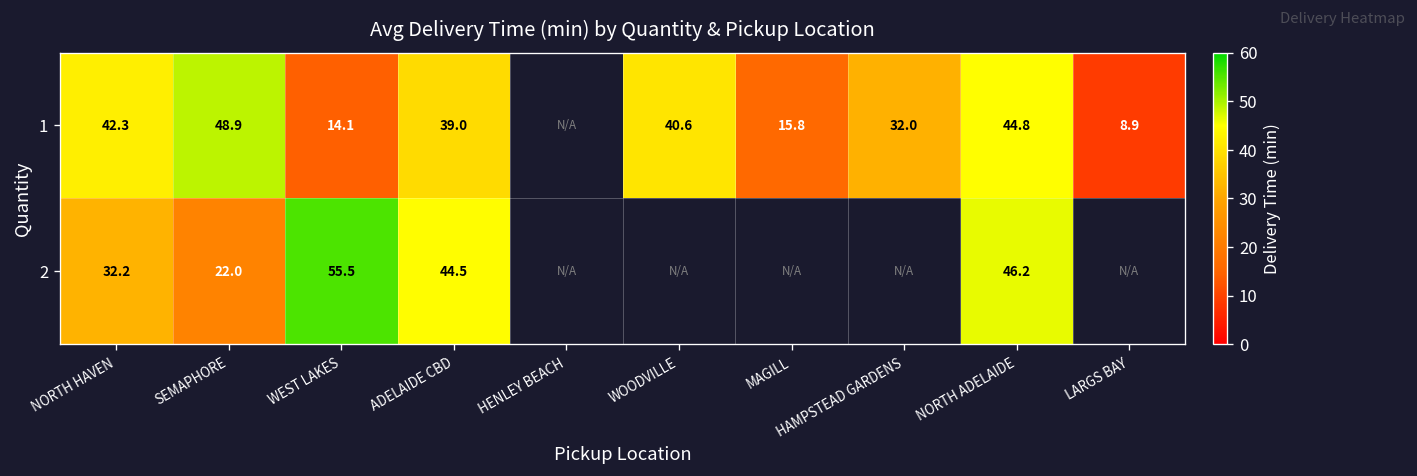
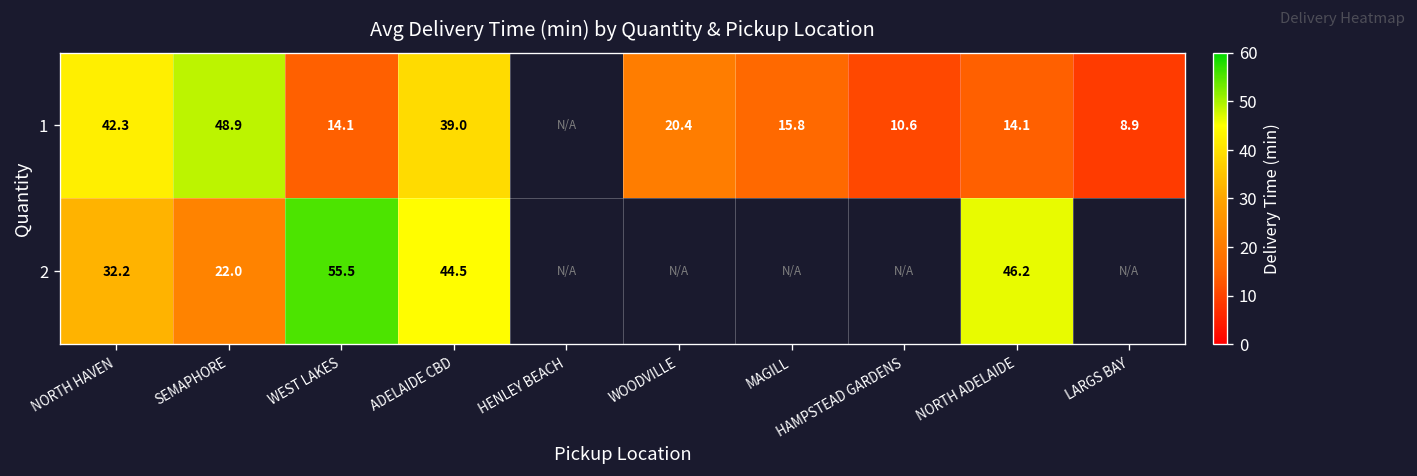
  {
    "1": {
      "NORTH HAVEN": 42.3,
      "SEMAPHORE": 48.9,
      "WEST LAKES": 14.1,
      "ADELAIDE CBD": 39.0,
-     "WOODVILLE": 40.6,
+     "WOODVILLE": 20.4,
      "MAGILL": 15.8,
-     "HAMPSTEAD GARDENS": 32.0,
-     "NORTH ADELAIDE": 44.8,
+     "HAMPSTEAD GARDENS": 10.6,
+     "NORTH ADELAIDE": 14.1,
      "LARGS BAY": 8.9
    },
    "2": {
      "NORTH HAVEN": 32.2,
      "SEMAPHORE": 22.0,
      "WEST LAKES": 55.5,
      "ADELAIDE CBD": 44.5,
      "NORTH ADELAIDE": 46.2
    }
  }
